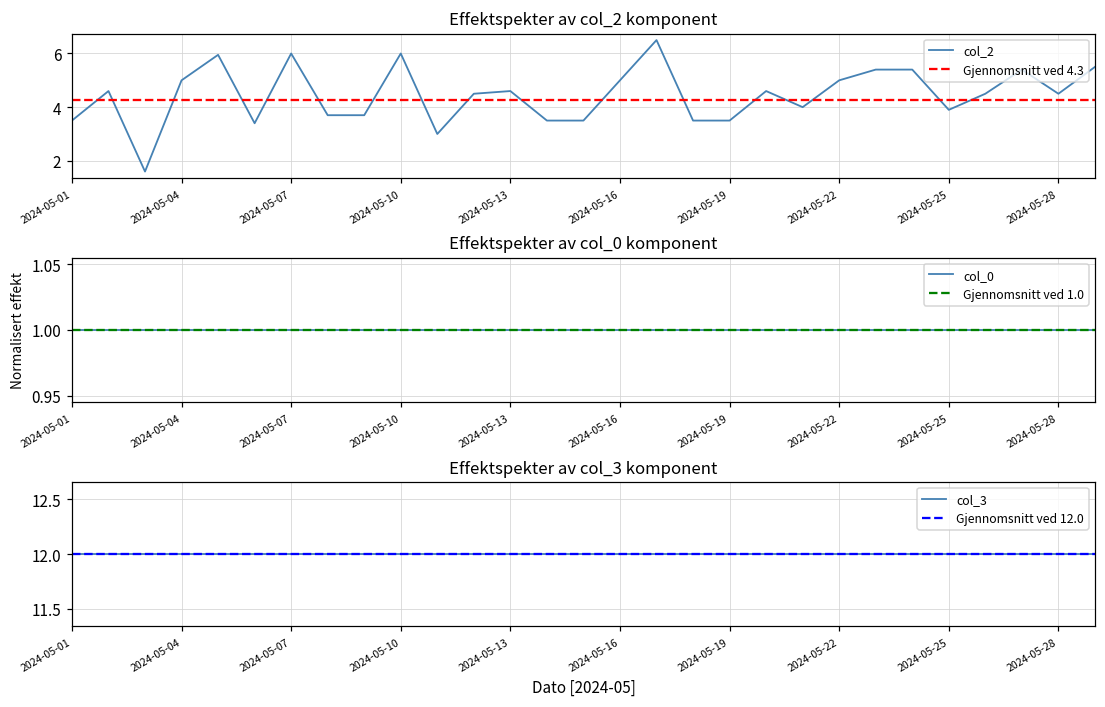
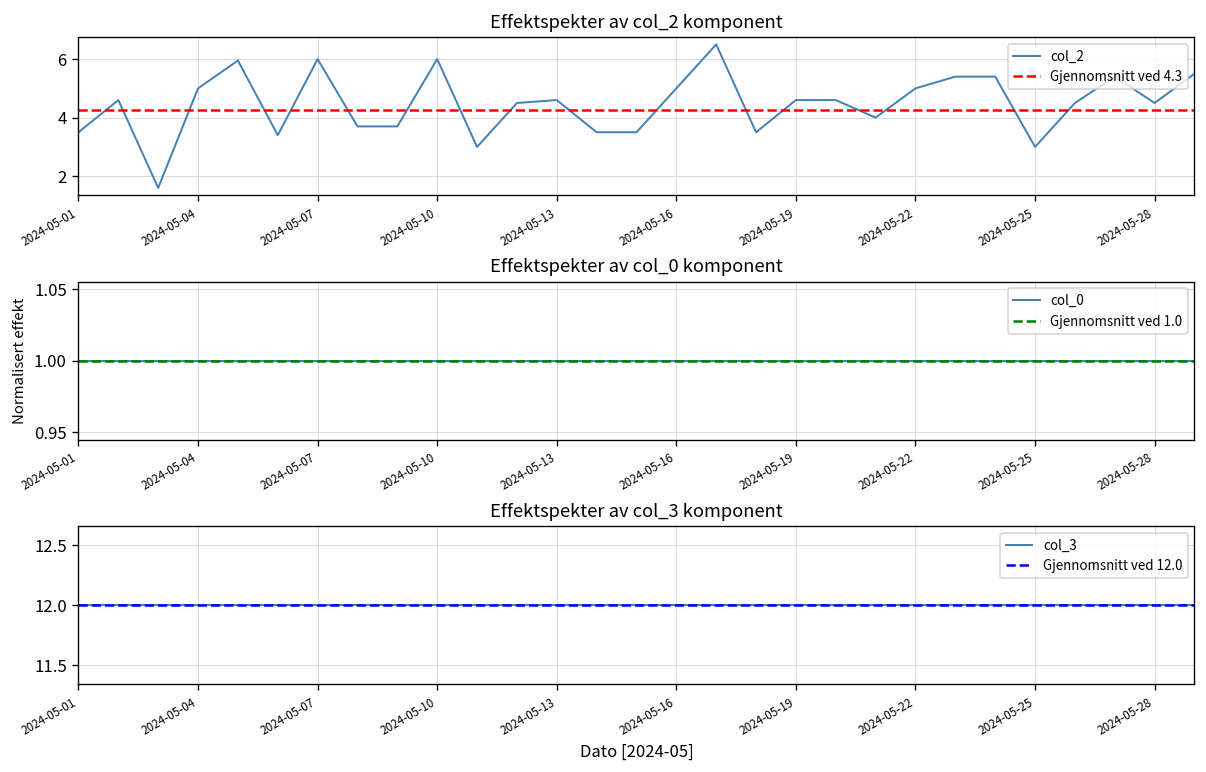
  {
    "Effektspekter av col_2 komponent": {
      "2024-05-01": 3.5,
      "2024-05-04": 5.0,
      "2024-05-07": 6.0,
      "2024-05-10": 6.0,
      "2024-05-13": 4.6,
      "2024-05-16": 5.0,
-     "2024-05-19": 3.5,
+     "2024-05-19": 4.6,
      "2024-05-22": 5.0,
-     "2024-05-25": 3.9,
+     "2024-05-25": 3.0,
      "2024-05-28": 4.5
    },
    "Effektspekter av col_0 komponent": {
      "2024-05-01": 1.000,
      "2024-05-04": 1.000,
      "2024-05-07": 1.000,
      "2024-05-10": 1.000,
      "2024-05-13": 1.000,
      "2024-05-16": 1.000,
      "2024-05-19": 1.000,
      "2024-05-22": 1.000,
      "2024-05-25": 1.000,
      "2024-05-28": 1.000
    },
    "Effektspekter av col_3 komponent": {
      "2024-05-01": 12.0,
      "2024-05-04": 12.0,
      "2024-05-07": 12.0,
      "2024-05-10": 12.0,
      "2024-05-13": 12.0,
      "2024-05-16": 12.0,
      "2024-05-19": 12.0,
      "2024-05-22": 12.0,
      "2024-05-25": 12.0,
      "2024-05-28": 12.0
    }
  }
